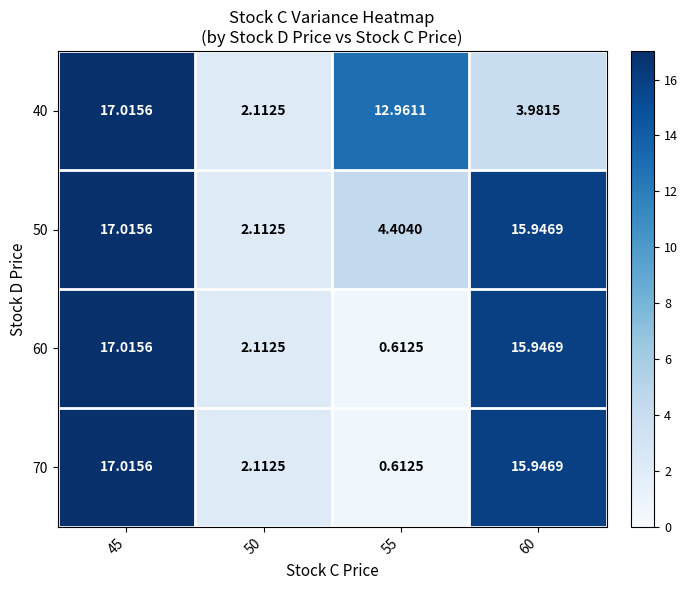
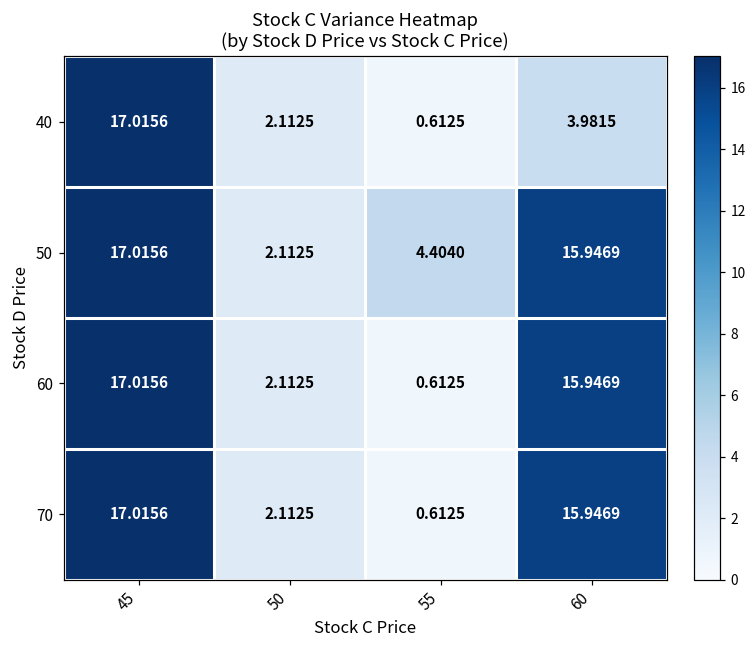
  {
    "40": {
      "45": 17.0156,
      "50": 2.1125,
-     "55": 12.9611,
+     "55": 0.6125,
      "60": 3.9815
    },
    "50": {
      "45": 17.0156,
      "50": 2.1125,
      "55": 4.4040,
      "60": 15.9469
    },
    "60": {
      "45": 17.0156,
      "50": 2.1125,
      "55": 0.6125,
      "60": 15.9469
    },
    "70": {
      "45": 17.0156,
      "50": 2.1125,
      "55": 0.6125,
      "60": 15.9469
    }
  }
